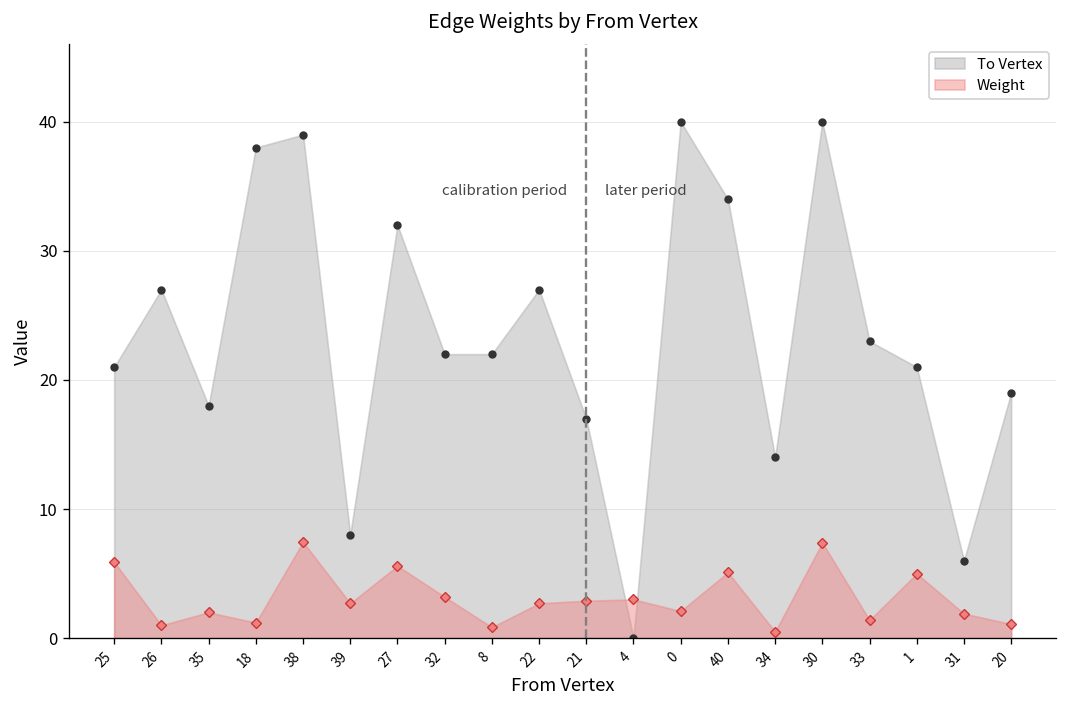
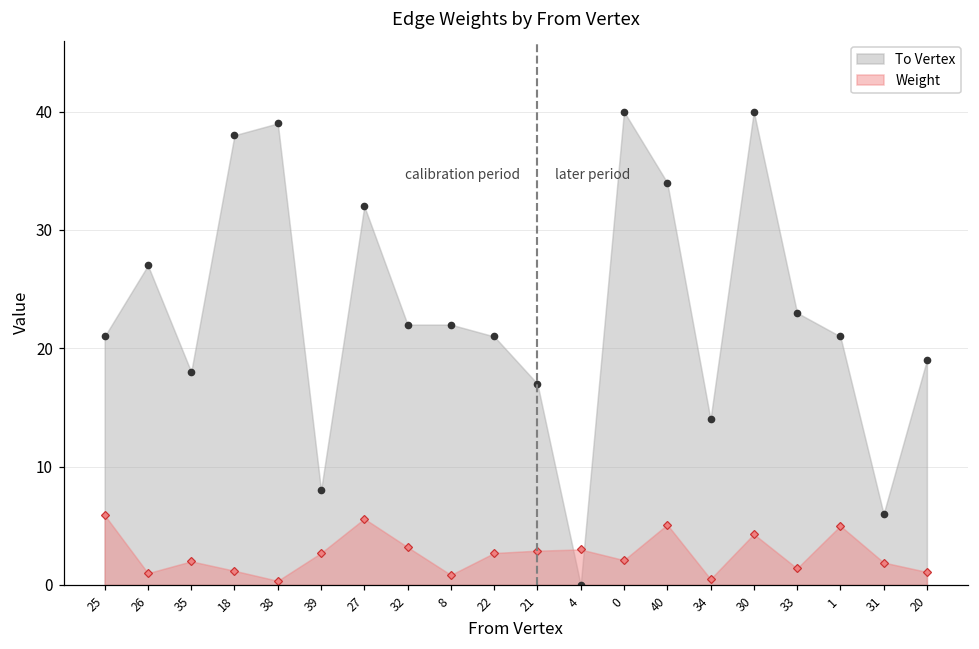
  {
    "To Vertex": {
      "25": 21,
      "26": 27,
      "35": 18,
      "18": 38,
      "38": 39,
      "39": 8,
      "27": 32,
      "32": 22,
      "8": 22,
-     "22": 27,
+     "22": 21,
      "21": 17,
      "4": 0,
      "0": 40,
      "40": 34,
      "34": 14,
      "30": 40,
      "33": 23,
      "1": 21,
      "31": 6,
      "20": 19
    },
    "Weight": {
      "25": 5.9,
      "26": 1.0,
      "35": 2.0,
      "18": 1.2,
-     "38": 7.5,
+     "38": 0.4,
      "39": 2.7,
      "27": 5.6,
      "32": 3.2,
      "8": 0.9,
      "22": 2.7,
      "21": 2.9,
      "4": 3.0,
      "0": 2.1,
      "40": 5.1,
      "34": 0.5,
-     "30": 7.4,
+     "30": 4.3,
      "33": 1.4,
      "1": 5.0,
      "31": 1.9,
      "20": 1.1
    }
  }
